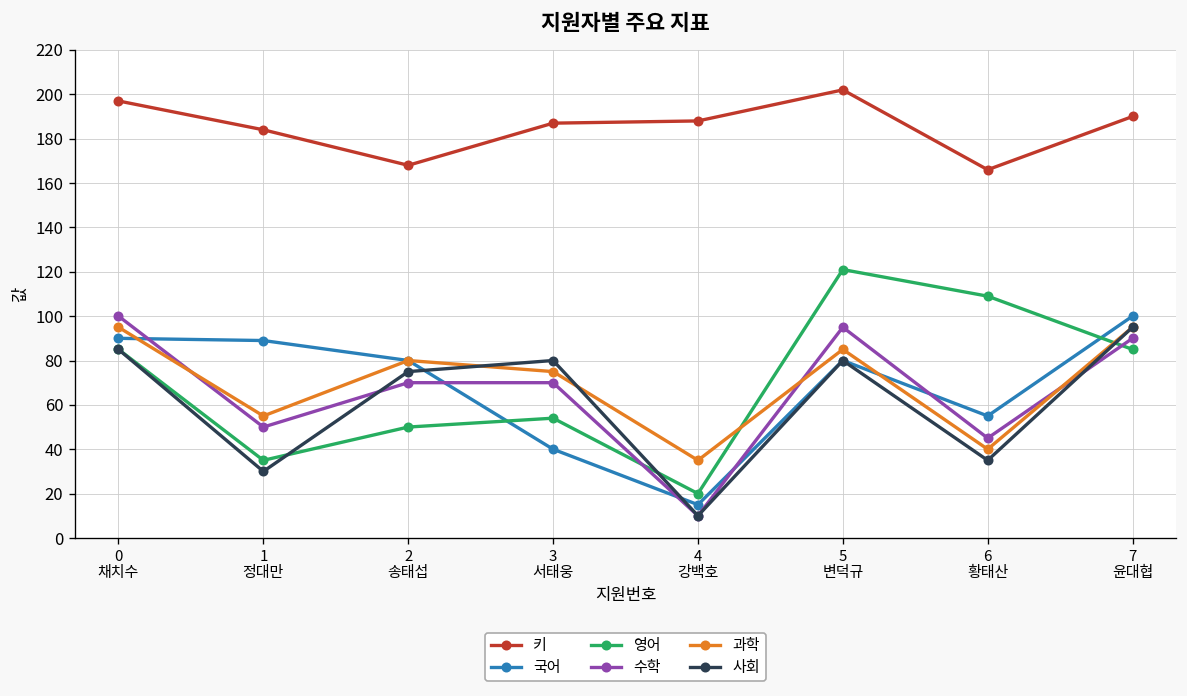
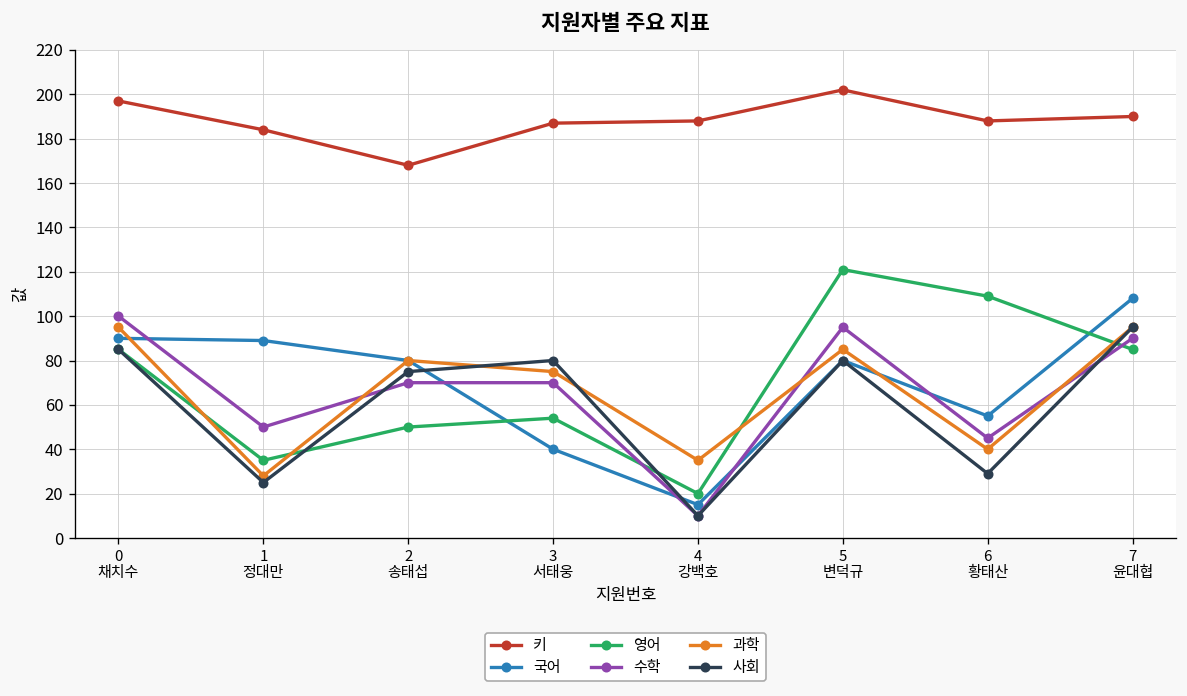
  {
    "키": {
      "0 채치수": 197,
      "1 정대만": 184,
      "2 송태섭": 168,
      "3 서태웅": 187,
      "4 강백호": 188,
      "5 변덕규": 202,
-     "6 황태산": 166,
+     "6 황태산": 188,
      "7 윤대협": 190
    },
    "국어": {
      "0 채치수": 90,
      "1 정대만": 89,
      "3 서태웅": 40,
      "4 강백호": 15,
      "6 황태산": 55,
-     "7 윤대협": 100
+     "7 윤대협": 108
    },
    "영어": {
      "1 정대만": 35,
      "2 송태섭": 50,
      "3 서태웅": 54,
      "4 강백호": 20,
      "5 변덕규": 121,
      "6 황태산": 109,
      "7 윤대협": 85
    },
    "수학": {
      "0 채치수": 100,
      "1 정대만": 50,
      "2 송태섭": 70,
      "3 서태웅": 70,
      "5 변덕규": 95,
      "6 황태산": 45,
      "7 윤대협": 90
    },
    "과학": {
      "0 채치수": 95,
-     "1 정대만": 55,
+     "1 정대만": 28,
      "3 서태웅": 75,
      "4 강백호": 35,
      "5 변덕규": 85,
      "6 황태산": 40
    },
    "사회": {
-     "1 정대만": 30,
+     "1 정대만": 25,
      "2 송태섭": 75,
      "3 서태웅": 80,
-     "6 황태산": 35
+     "6 황태산": 29
    }
  }
